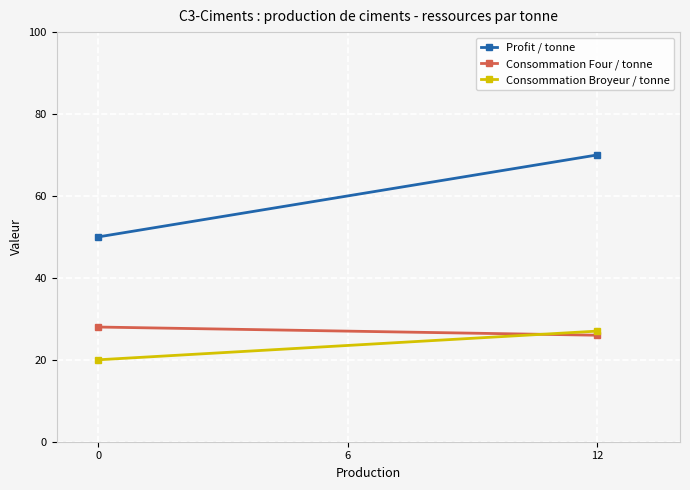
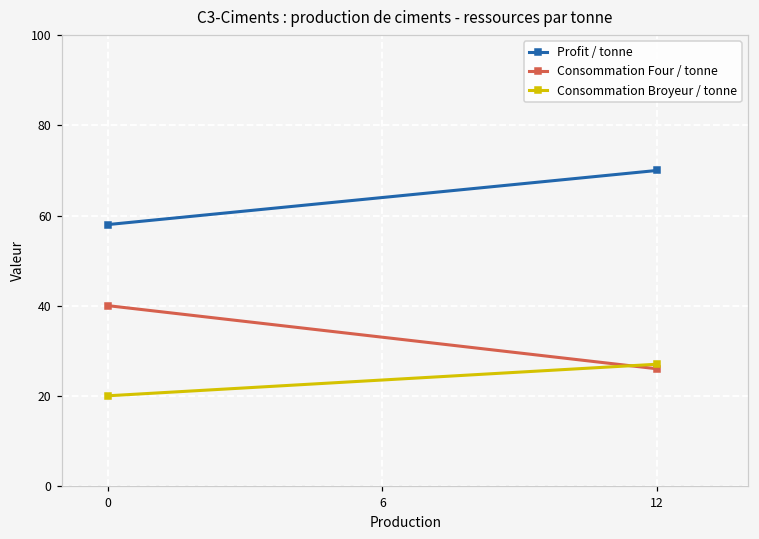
  {
    "Profit / tonne": {
-     "0": 50,
+     "0": 58,
      "12": 70
    },
    "Consommation Four / tonne": {
-     "0": 28,
+     "0": 40,
      "12": 26
    },
    "Consommation Broyeur / tonne": {
      "0": 20,
      "12": 27
    }
  }
